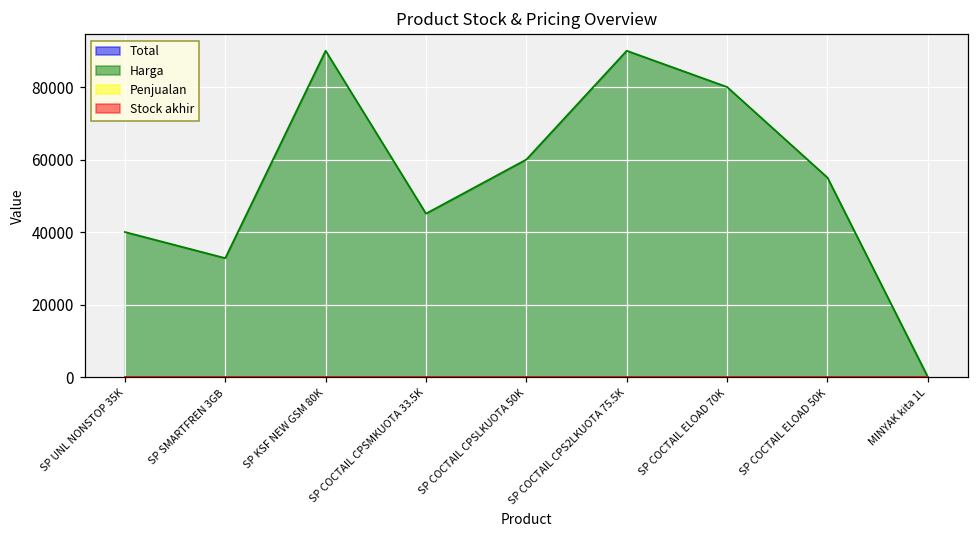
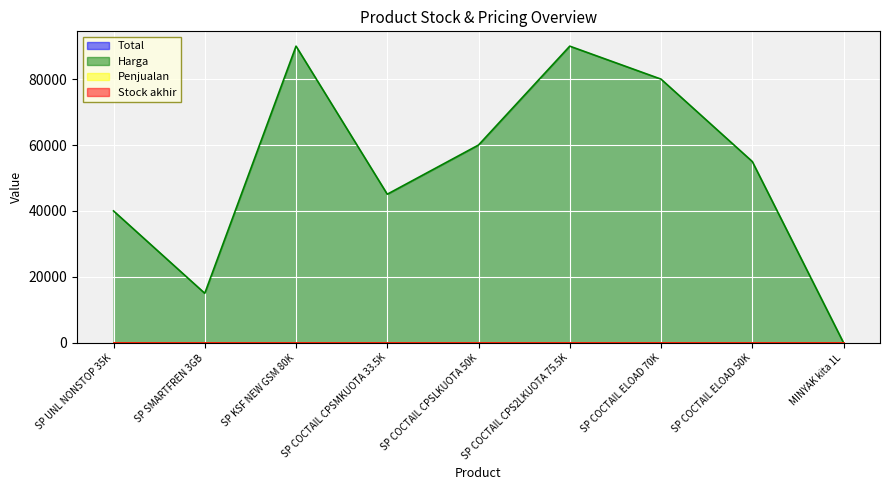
  {
    "Stock akhir": {
      "SP UNL NONSTOP 35K": 0,
      "SP SMARTFREN 3GB": 0,
      "SP KSF NEW GSM 80K": 0,
      "SP COCTAIL CPSMKUOTA 33.5K": 0,
      "SP COCTAIL CPSLKUOTA 50K": 0,
      "SP COCTAIL CPS2LKUOTA 75.5K": 0,
      "SP COCTAIL ELOAD 70K": 0,
      "SP COCTAIL ELOAD 50K": 0
    },
    "Harga": {
      "SP UNL NONSTOP 35K": 40000,
-     "SP SMARTFREN 3GB": 33000,
+     "SP SMARTFREN 3GB": 15000,
      "SP KSF NEW GSM 80K": 90000,
      "SP COCTAIL CPSMKUOTA 33.5K": 45000,
      "SP COCTAIL CPSLKUOTA 50K": 60000,
      "SP COCTAIL CPS2LKUOTA 75.5K": 90000,
      "SP COCTAIL ELOAD 70K": 80000,
      "SP COCTAIL ELOAD 50K": 55000
    }
  }
